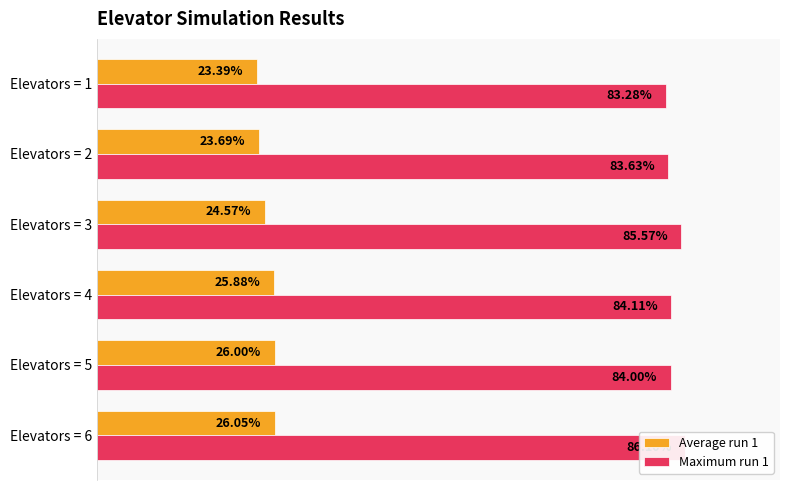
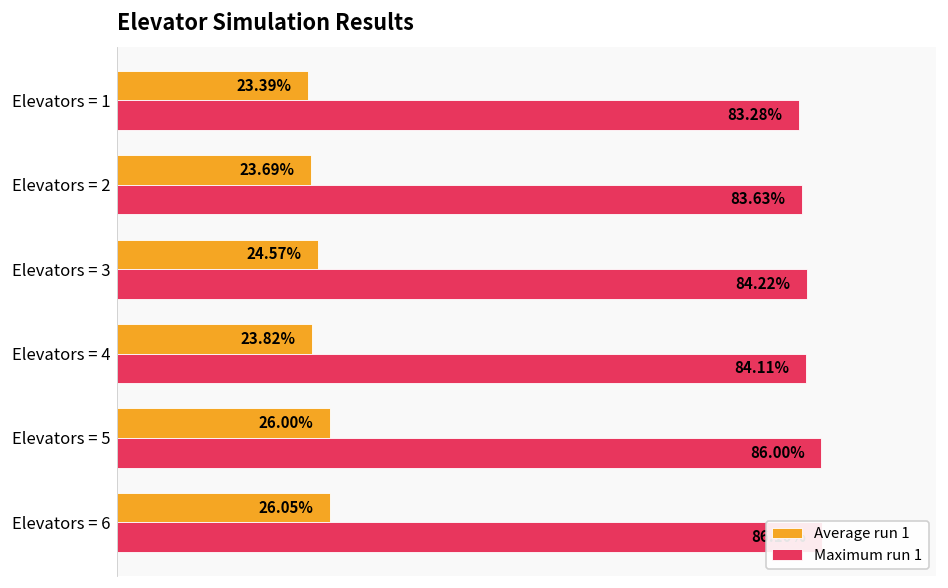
  {
    "Average run 1": {
      "Elevators = 1": "23.39%",
      "Elevators = 2": "23.69%",
      "Elevators = 3": "24.57%",
-     "Elevators = 4": "25.88%",
+     "Elevators = 4": "23.82%",
      "Elevators = 5": "26.00%",
      "Elevators = 6": "26.05%"
    },
    "Maximum run 1": {
      "Elevators = 1": "83.28%",
      "Elevators = 2": "83.63%",
-     "Elevators = 3": "85.57%",
+     "Elevators = 3": "84.22%",
      "Elevators = 4": "84.11%",
-     "Elevators = 5": "84.00%"
+     "Elevators = 5": "86.00%"
    }
  }
